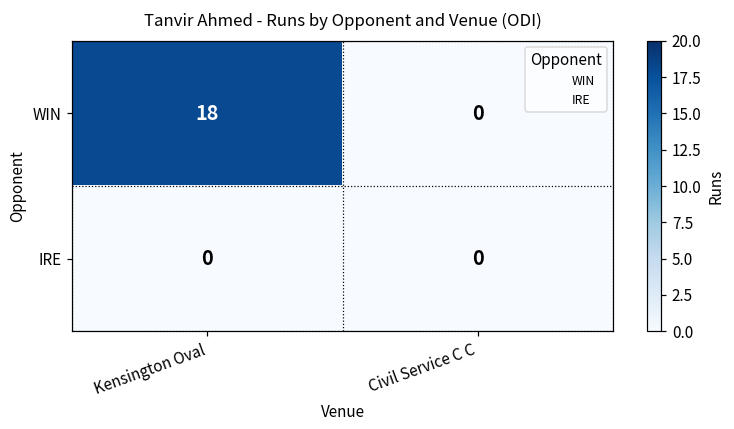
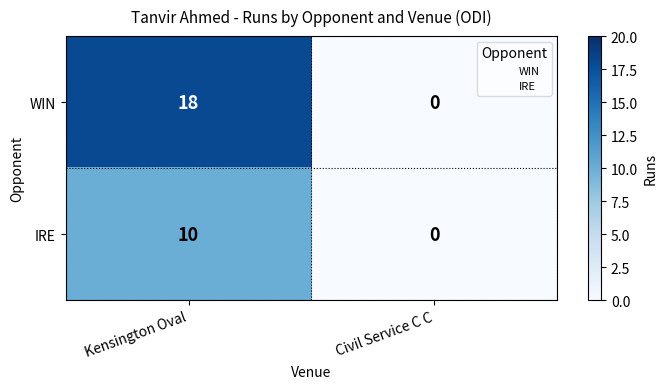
  {
    "IRE": {
-     "Kensington Oval": 0
+     "Kensington Oval": 10
    }
  }
